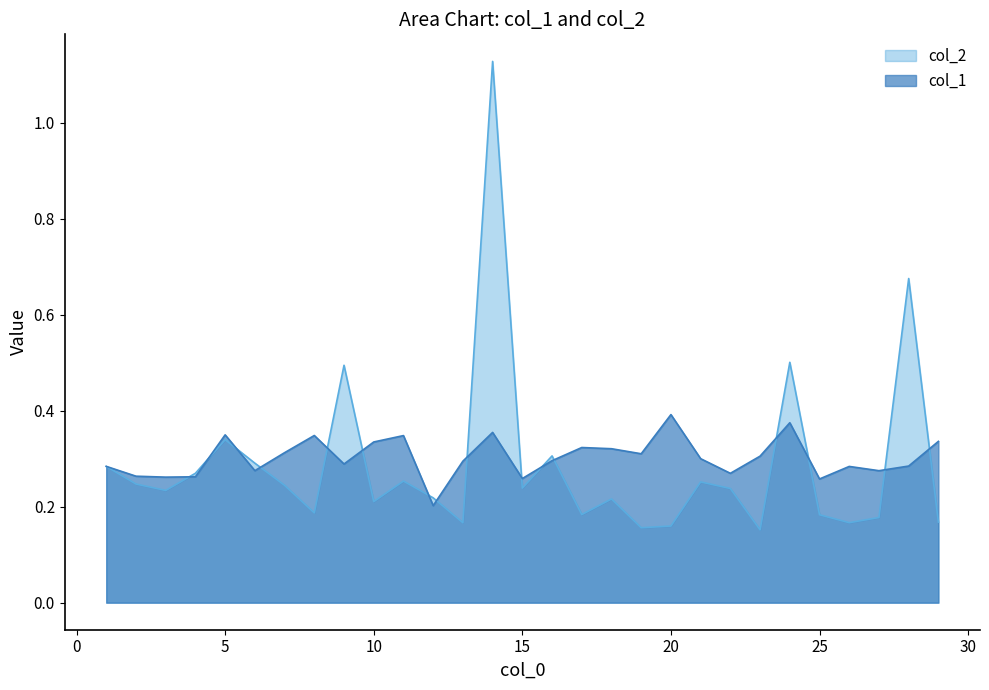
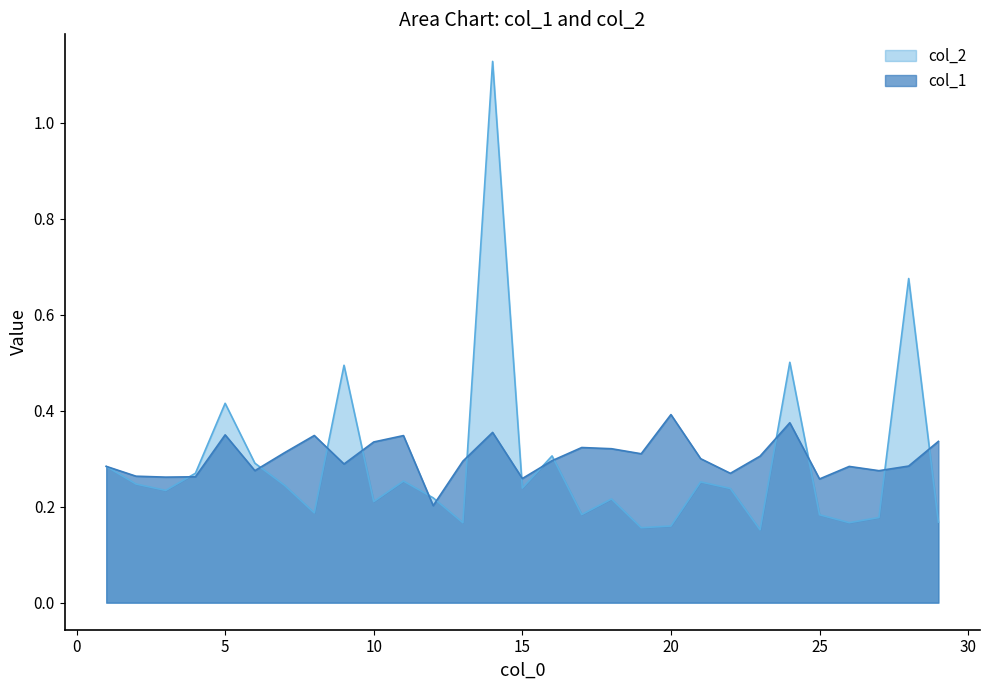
  {
    "col_2": {
-     "5": 0.34,
+     "5": 0.42,
      "10": 0.21,
      "15": 0.24,
      "20": 0.16,
      "25": 0.18
    },
    "col_1": {
      "5": 0.35,
      "10": 0.33,
      "15": 0.26,
      "20": 0.39,
      "25": 0.26
    }
  }
